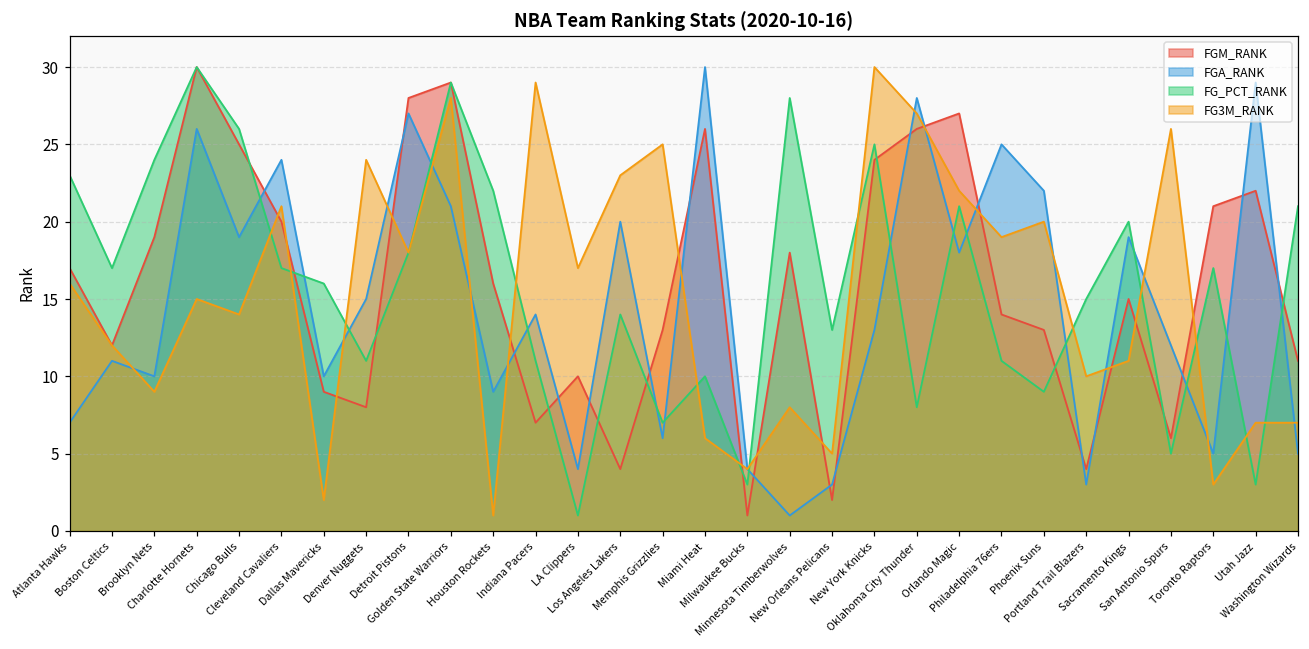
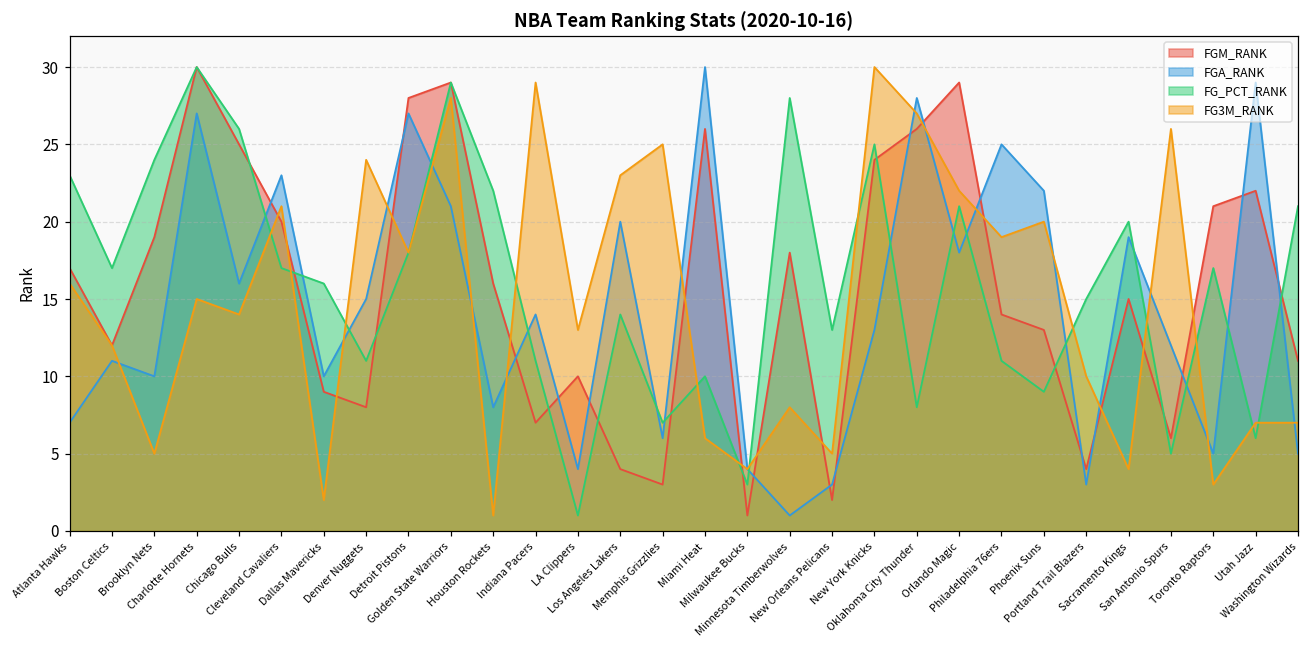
  {
    "FGM_RANK": {
      "Atlanta Hawks": 17,
      "Brooklyn Nets": 19,
      "Chicago Bulls": 25,
      "Cleveland Cavaliers": 20,
      "Dallas Mavericks": 9,
      "Denver Nuggets": 8,
      "Detroit Pistons": 28,
      "Houston Rockets": 16,
      "Indiana Pacers": 7,
      "LA Clippers": 10,
      "Los Angeles Lakers": 4,
-     "Memphis Grizzlies": 13,
+     "Memphis Grizzlies": 3,
      "Miami Heat": 26,
      "Milwaukee Bucks": 1,
      "Minnesota Timberwolves": 18,
      "New Orleans Pelicans": 2,
      "New York Knicks": 24,
      "Oklahoma City Thunder": 26,
-     "Orlando Magic": 27,
+     "Orlando Magic": 29,
      "Philadelphia 76ers": 14,
      "Phoenix Suns": 13,
      "Portland Trail Blazers": 4,
      "Sacramento Kings": 15,
      "San Antonio Spurs": 6,
      "Toronto Raptors": 21,
      "Utah Jazz": 22,
      "Washington Wizards": 11
    },
    "FGA_RANK": {
      "Atlanta Hawks": 7,
      "Boston Celtics": 11,
      "Brooklyn Nets": 10,
-     "Charlotte Hornets": 26,
-     "Chicago Bulls": 19,
-     "Cleveland Cavaliers": 24,
+     "Charlotte Hornets": 27,
+     "Chicago Bulls": 16,
+     "Cleveland Cavaliers": 23,
      "Dallas Mavericks": 10,
      "Denver Nuggets": 15,
      "Detroit Pistons": 27,
      "Golden State Warriors": 21,
-     "Houston Rockets": 9,
+     "Houston Rockets": 8,
      "Indiana Pacers": 14,
      "LA Clippers": 4,
      "Los Angeles Lakers": 20,
      "Memphis Grizzlies": 6,
      "Miami Heat": 30,
      "Minnesota Timberwolves": 1,
      "New Orleans Pelicans": 3,
      "New York Knicks": 13,
      "Oklahoma City Thunder": 28,
      "Orlando Magic": 18,
      "Philadelphia 76ers": 25,
      "Phoenix Suns": 22,
      "Portland Trail Blazers": 3,
      "Sacramento Kings": 19,
      "San Antonio Spurs": 12,
      "Toronto Raptors": 5,
      "Washington Wizards": 5
    },
    "FG_PCT_RANK": {
      "Atlanta Hawks": 23,
      "Boston Celtics": 17,
      "Brooklyn Nets": 24,
      "Chicago Bulls": 26,
      "Cleveland Cavaliers": 17,
      "Dallas Mavericks": 16,
      "Denver Nuggets": 11,
      "Houston Rockets": 22,
      "Indiana Pacers": 11,
      "LA Clippers": 1,
      "Los Angeles Lakers": 14,
      "Memphis Grizzlies": 7,
      "Miami Heat": 10,
      "Milwaukee Bucks": 3,
      "Minnesota Timberwolves": 28,
      "New Orleans Pelicans": 13,
      "New York Knicks": 25,
      "Oklahoma City Thunder": 8,
      "Orlando Magic": 21,
      "Philadelphia 76ers": 11,
      "Phoenix Suns": 9,
      "Portland Trail Blazers": 15,
      "Sacramento Kings": 20,
      "San Antonio Spurs": 5,
      "Toronto Raptors": 17,
-     "Utah Jazz": 3,
+     "Utah Jazz": 6,
      "Washington Wizards": 21
    },
    "FG3M_RANK": {
      "Atlanta Hawks": 16,
-     "Brooklyn Nets": 9,
+     "Brooklyn Nets": 5,
      "Charlotte Hornets": 15,
      "Chicago Bulls": 14,
      "Cleveland Cavaliers": 21,
      "Dallas Mavericks": 2,
      "Denver Nuggets": 24,
      "Golden State Warriors": 28,
      "Houston Rockets": 1,
      "Indiana Pacers": 29,
-     "LA Clippers": 17,
+     "LA Clippers": 13,
      "Los Angeles Lakers": 23,
      "Memphis Grizzlies": 25,
      "Miami Heat": 6,
      "Minnesota Timberwolves": 8,
      "New Orleans Pelicans": 5,
      "New York Knicks": 30,
      "Oklahoma City Thunder": 27,
      "Orlando Magic": 22,
      "Philadelphia 76ers": 19,
      "Phoenix Suns": 20,
      "Portland Trail Blazers": 10,
-     "Sacramento Kings": 11,
+     "Sacramento Kings": 4,
      "San Antonio Spurs": 26,
      "Toronto Raptors": 3,
      "Utah Jazz": 7,
      "Washington Wizards": 7
    }
  }
